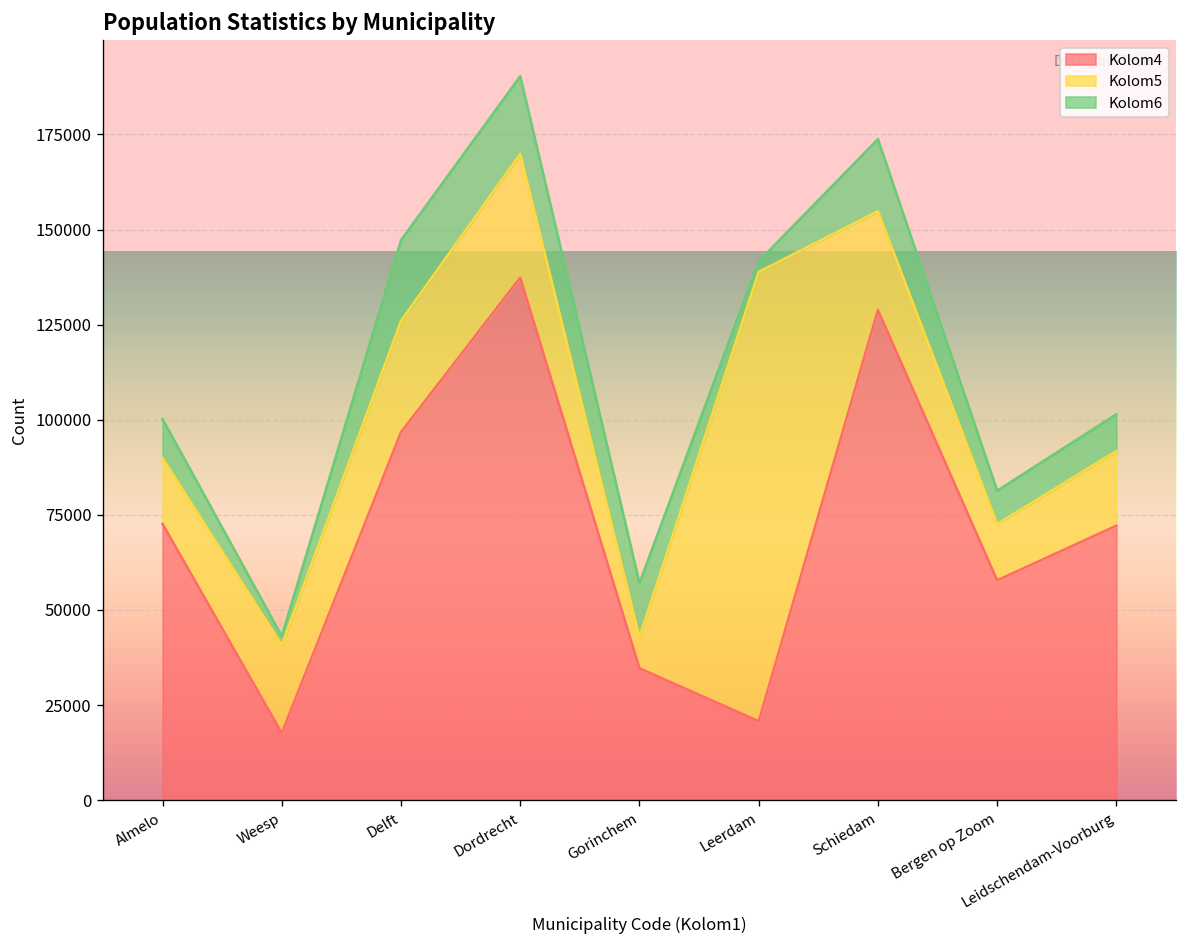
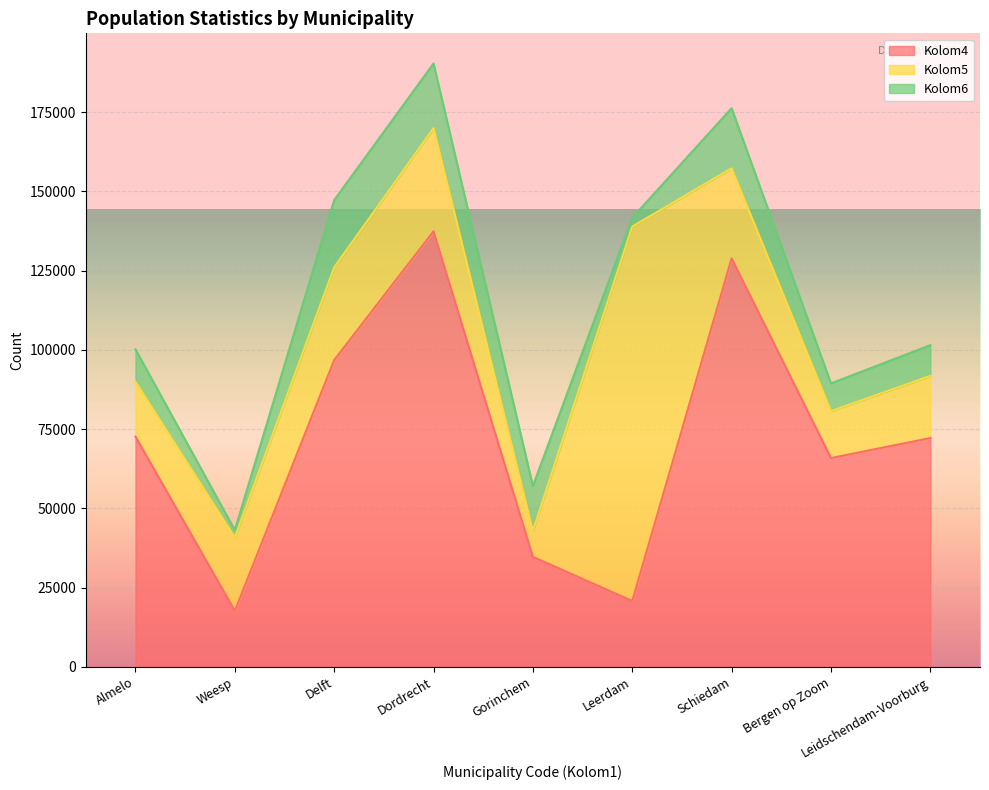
  {
    "Kolom4": {
      "Almelo": 73000,
      "Weesp": 18000,
      "Delft": 97000,
      "Dordrecht": 137000,
      "Gorinchem": 35000,
      "Leerdam": 21000,
      "Schiedam": 129000,
-     "Bergen op Zoom": 58000,
+     "Bergen op Zoom": 66000,
      "Leidschendam-Voorburg": 72000
    },
    "Kolom5": {
      "Almelo": 17000,
      "Weesp": 23000,
      "Delft": 29000,
      "Dordrecht": 33000,
      "Gorinchem": 8000,
      "Leerdam": 118000,
-     "Schiedam": 26000,
+     "Schiedam": 28000,
      "Bergen op Zoom": 15000,
      "Leidschendam-Voorburg": 20000
    },
    "Kolom6": {
      "Almelo": 10000,
      "Weesp": 2000,
      "Delft": 21000,
      "Dordrecht": 20000,
      "Gorinchem": 14000,
      "Leerdam": 3000,
      "Schiedam": 19000,
      "Bergen op Zoom": 9000,
      "Leidschendam-Voorburg": 10000
    }
  }
